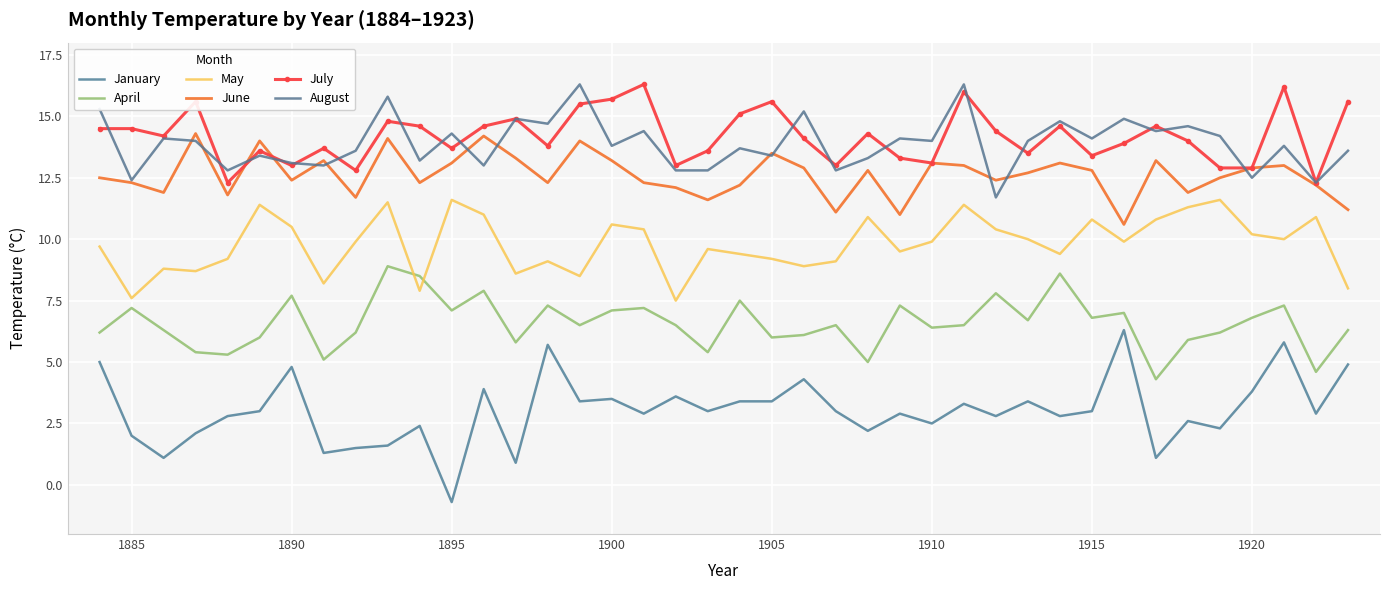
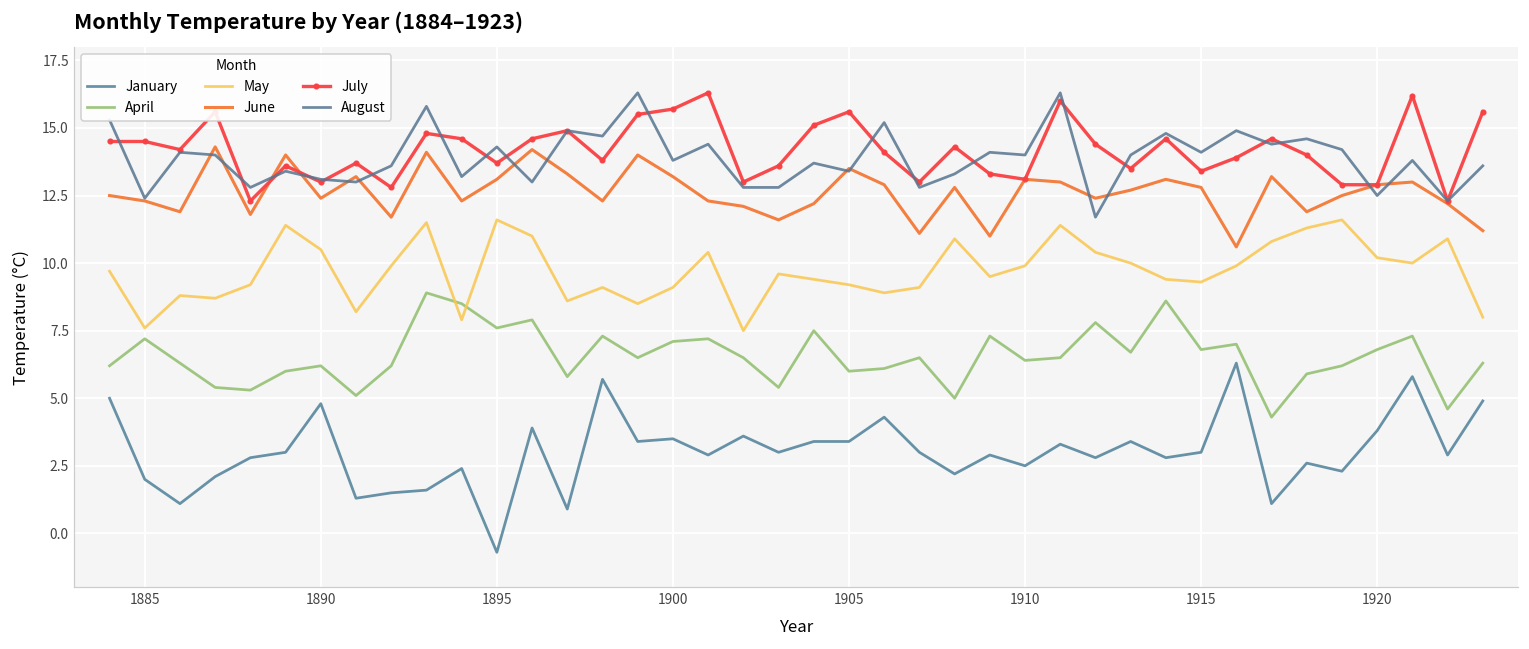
  {
    "April": {
      "1885": 7.2,
-     "1890": 7.7,
-     "1895": 7.1,
+     "1890": 6.2,
+     "1895": 7.6,
      "1900": 7.1,
      "1905": 6.0,
      "1910": 6.4,
      "1915": 6.8,
      "1920": 6.8
    },
    "May": {
      "1885": 7.6,
      "1890": 10.5,
      "1895": 11.6,
-     "1900": 10.6,
+     "1900": 9.1,
      "1905": 9.2,
      "1910": 9.9,
-     "1915": 10.8,
+     "1915": 9.3,
      "1920": 10.2
    }
  }
